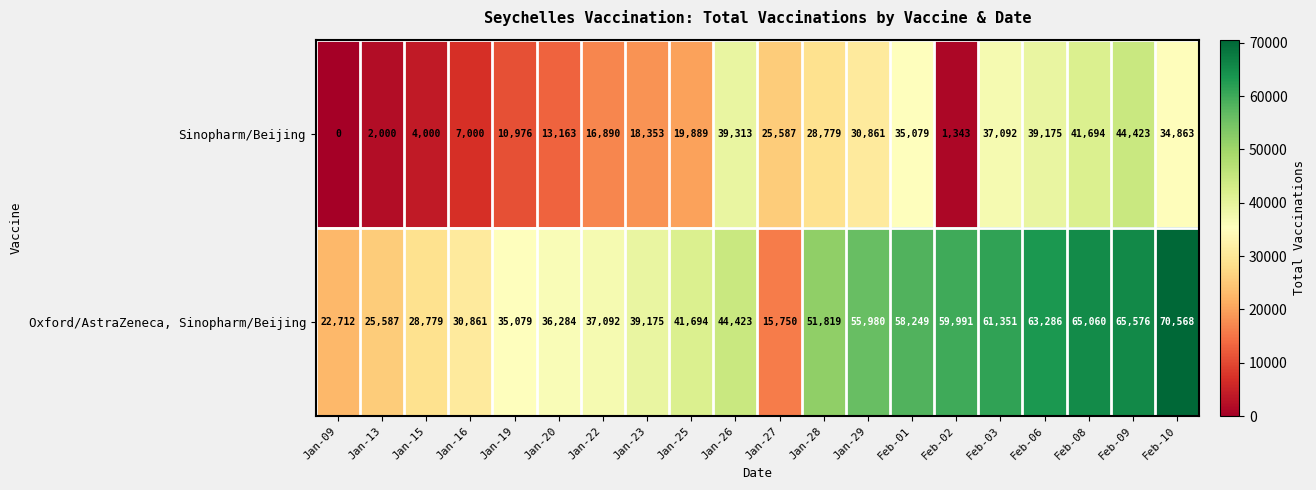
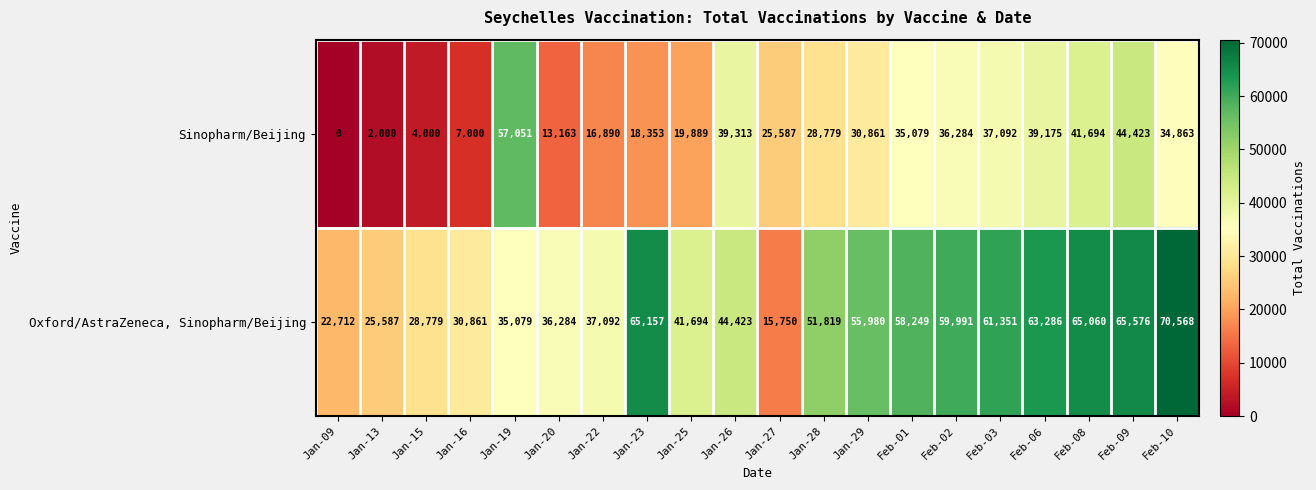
  {
    "Sinopharm/Beijing": {
      "Jan-09": "0",
      "Jan-13": "2,000",
      "Jan-15": "4,000",
      "Jan-16": "7,000",
-     "Jan-19": "10,976",
+     "Jan-19": "57,051",
      "Jan-20": "13,163",
      "Jan-22": "16,890",
      "Jan-23": "18,353",
      "Jan-25": "19,889",
      "Jan-26": "39,313",
      "Jan-27": "25,587",
      "Jan-28": "28,779",
      "Jan-29": "30,861",
      "Feb-01": "35,079",
-     "Feb-02": "1,343",
+     "Feb-02": "36,284",
      "Feb-03": "37,092",
      "Feb-06": "39,175",
      "Feb-08": "41,694",
      "Feb-09": "44,423",
      "Feb-10": "34,863"
    },
    "Oxford/AstraZeneca, Sinopharm/Beijing": {
      "Jan-09": "22,712",
      "Jan-13": "25,587",
      "Jan-15": "28,779",
      "Jan-16": "30,861",
      "Jan-19": "35,079",
      "Jan-20": "36,284",
      "Jan-22": "37,092",
-     "Jan-23": "39,175",
+     "Jan-23": "65,157",
      "Jan-25": "41,694",
      "Jan-26": "44,423",
      "Jan-27": "15,750",
      "Jan-28": "51,819",
      "Jan-29": "55,980",
      "Feb-01": "58,249",
      "Feb-02": "59,991",
      "Feb-03": "61,351",
      "Feb-06": "63,286",
      "Feb-08": "65,060",
      "Feb-09": "65,576",
      "Feb-10": "70,568"
    }
  }
